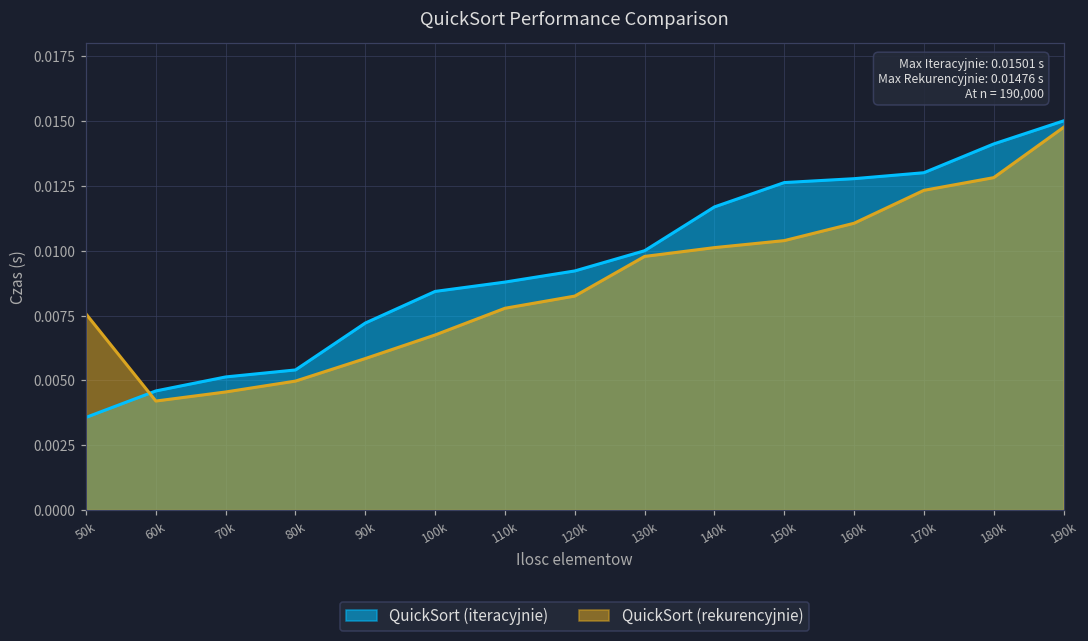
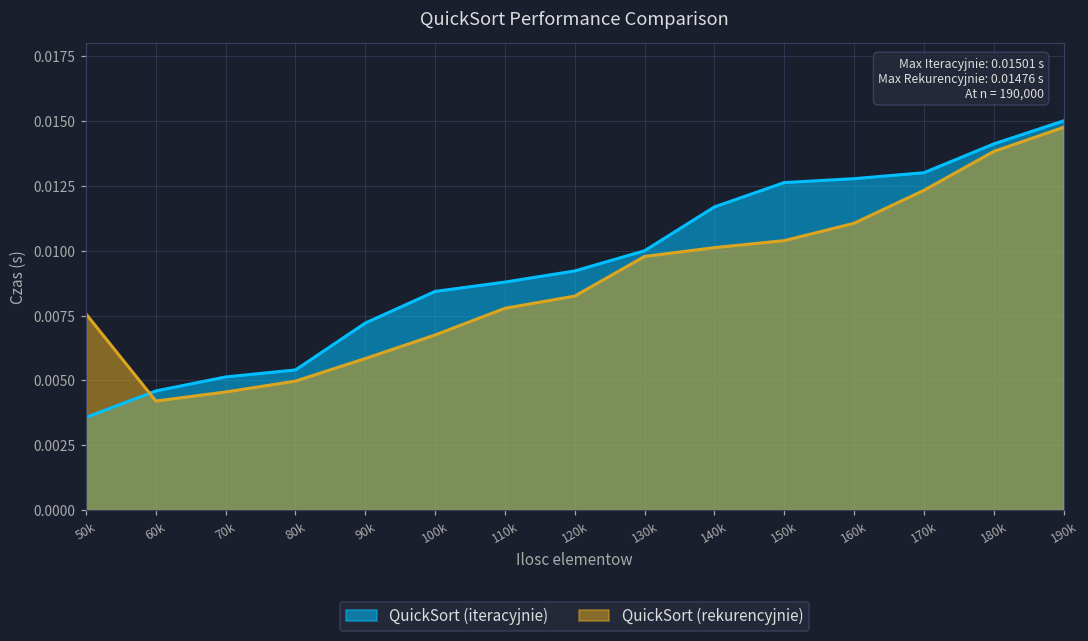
  {
    "QuickSort (iteracyjnie)": {
      "50k": 0.0036,
      "60k": 0.0046,
      "70k": 0.0051,
      "80k": 0.0054,
      "90k": 0.0072,
      "100k": 0.0084,
      "110k": 0.0088,
      "120k": 0.0092,
      "130k": 0.0100,
      "140k": 0.0117,
      "150k": 0.0126,
      "160k": 0.0128,
      "170k": 0.0130,
      "180k": 0.0141,
      "190k": 0.0150
    },
    "QuickSort (rekurencyjnie)": {
      "50k": 0.0076,
      "60k": 0.0042,
      "70k": 0.0046,
      "80k": 0.0050,
      "90k": 0.0058,
      "100k": 0.0068,
      "110k": 0.0078,
      "120k": 0.0083,
      "130k": 0.0098,
      "140k": 0.0101,
      "150k": 0.0104,
      "160k": 0.0111,
      "170k": 0.0123,
-     "180k": 0.0128,
+     "180k": 0.0138,
      "190k": 0.0148
    }
  }
